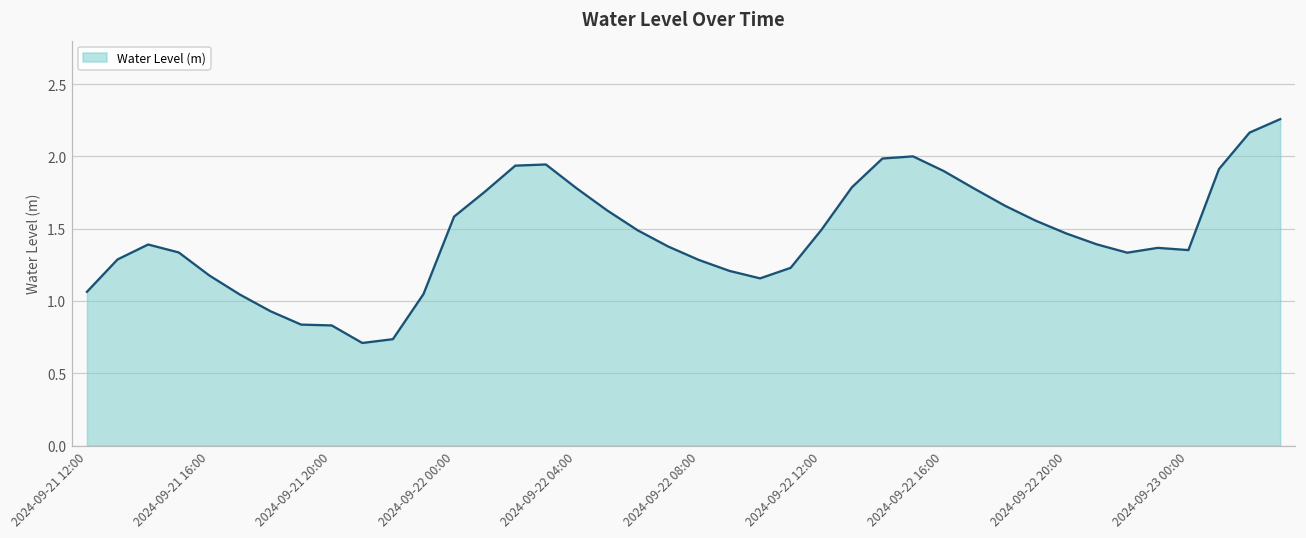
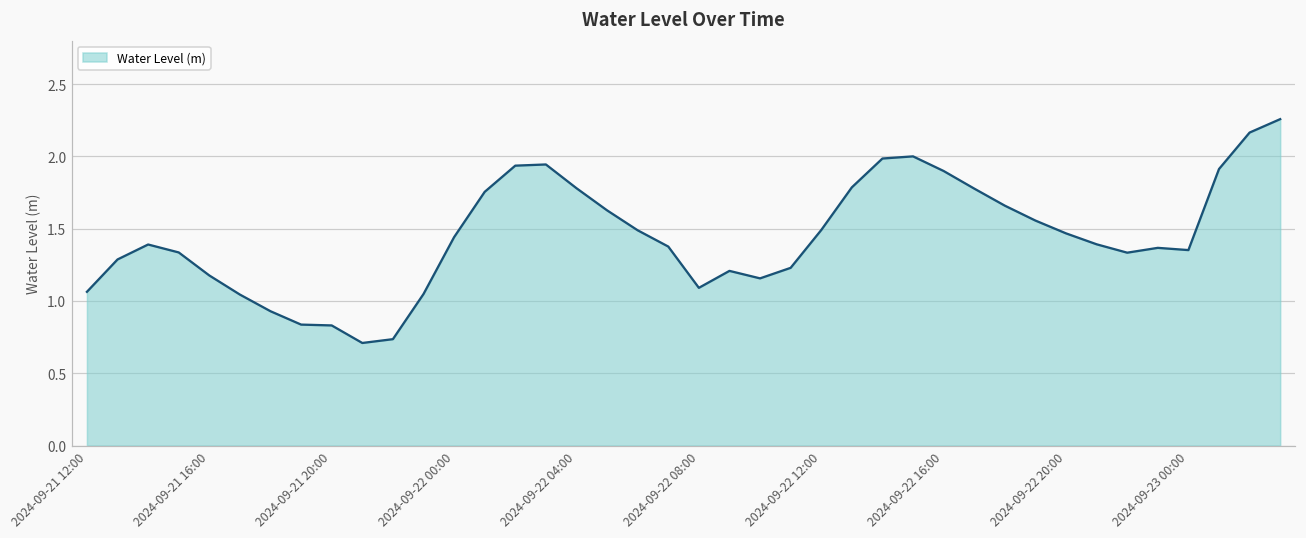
  {
    "2024-09-21 12:00": 1.06,
    "2024-09-21 16:00": 1.18,
    "2024-09-21 20:00": 0.83,
-   "2024-09-22 00:00": 1.58,
+   "2024-09-22 00:00": 1.44,
    "2024-09-22 04:00": 1.78,
-   "2024-09-22 08:00": 1.28,
+   "2024-09-22 08:00": 1.09,
    "2024-09-22 12:00": 1.49,
    "2024-09-22 16:00": 1.90,
    "2024-09-22 20:00": 1.47,
    "2024-09-23 00:00": 1.35
  }
